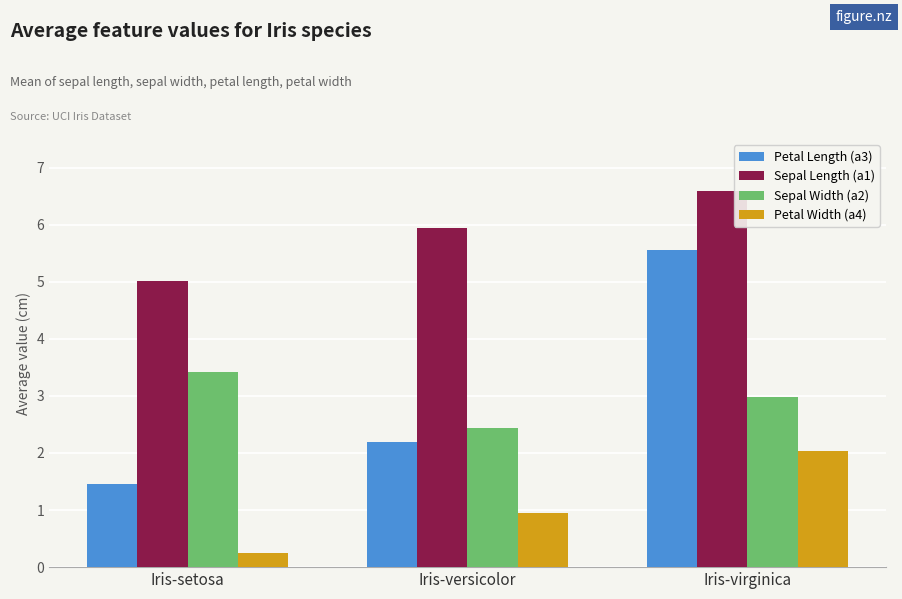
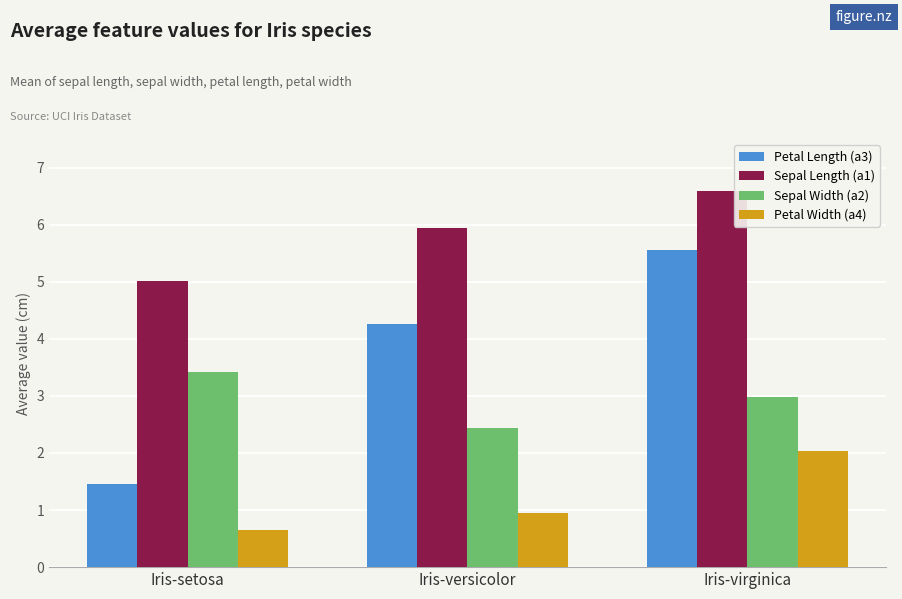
  {
    "Petal Length (a3)": {
      "Iris-setosa": 1.5,
-     "Iris-versicolor": 2.2,
+     "Iris-versicolor": 4.3,
      "Iris-virginica": 5.6
    },
    "Sepal Length (a1)": {
      "Iris-setosa": 5.0,
      "Iris-versicolor": 5.9,
      "Iris-virginica": 6.6
    },
    "Sepal Width (a2)": {
      "Iris-setosa": 3.4,
      "Iris-versicolor": 2.4,
      "Iris-virginica": 3.0
    },
    "Petal Width (a4)": {
-     "Iris-setosa": 0.2,
+     "Iris-setosa": 0.6,
      "Iris-versicolor": 0.9,
      "Iris-virginica": 2.0
    }
  }
